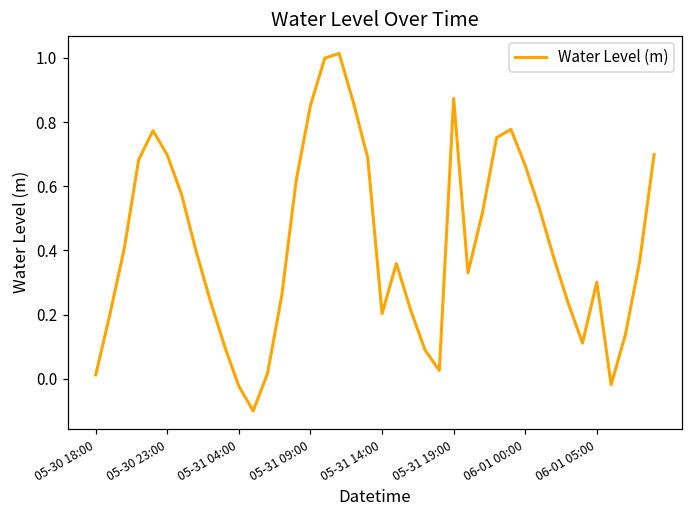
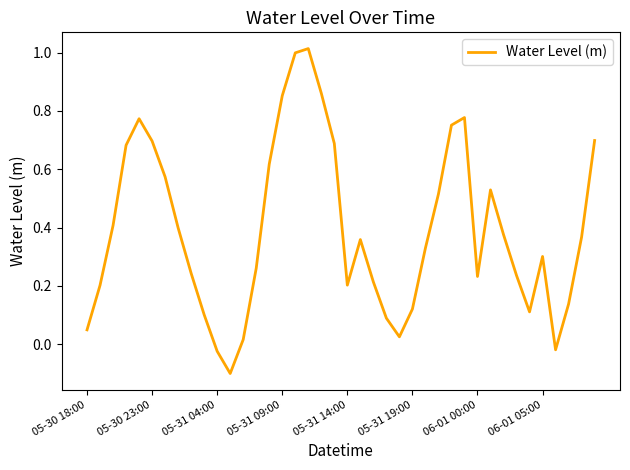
  {
-   "05-30 18:00": 0.01,
+   "05-30 18:00": 0.05,
    "05-30 23:00": 0.70,
    "05-31 04:00": -0.02,
    "05-31 09:00": 0.85,
    "05-31 14:00": 0.20,
-   "05-31 19:00": 0.87,
-   "06-01 00:00": 0.66,
+   "05-31 19:00": 0.12,
+   "06-01 00:00": 0.23,
    "06-01 05:00": 0.30
  }
